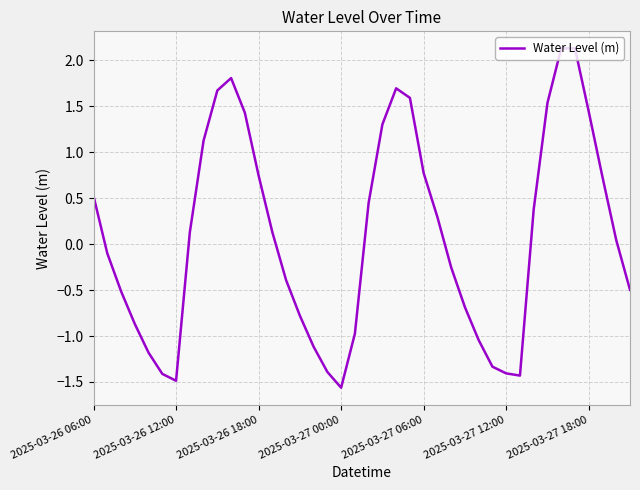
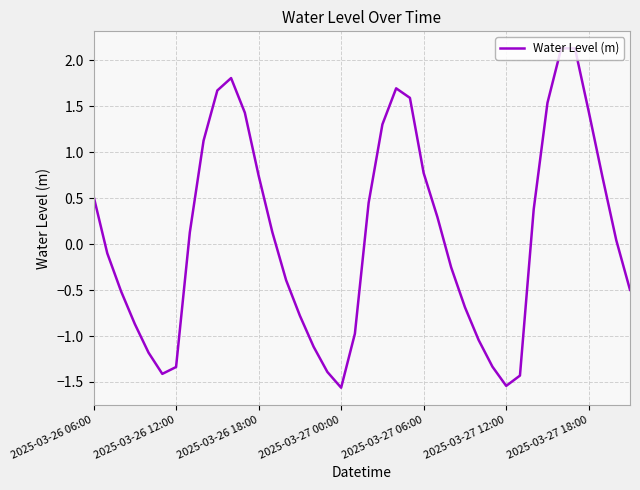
  {
    "2025-03-26 06:00": 0.5,
-   "2025-03-26 12:00": -1.5,
+   "2025-03-26 12:00": -1.3,
    "2025-03-26 18:00": 0.7,
    "2025-03-27 00:00": -1.6,
    "2025-03-27 06:00": 0.8,
-   "2025-03-27 12:00": -1.4,
+   "2025-03-27 12:00": -1.5,
    "2025-03-27 18:00": 1.4
  }
